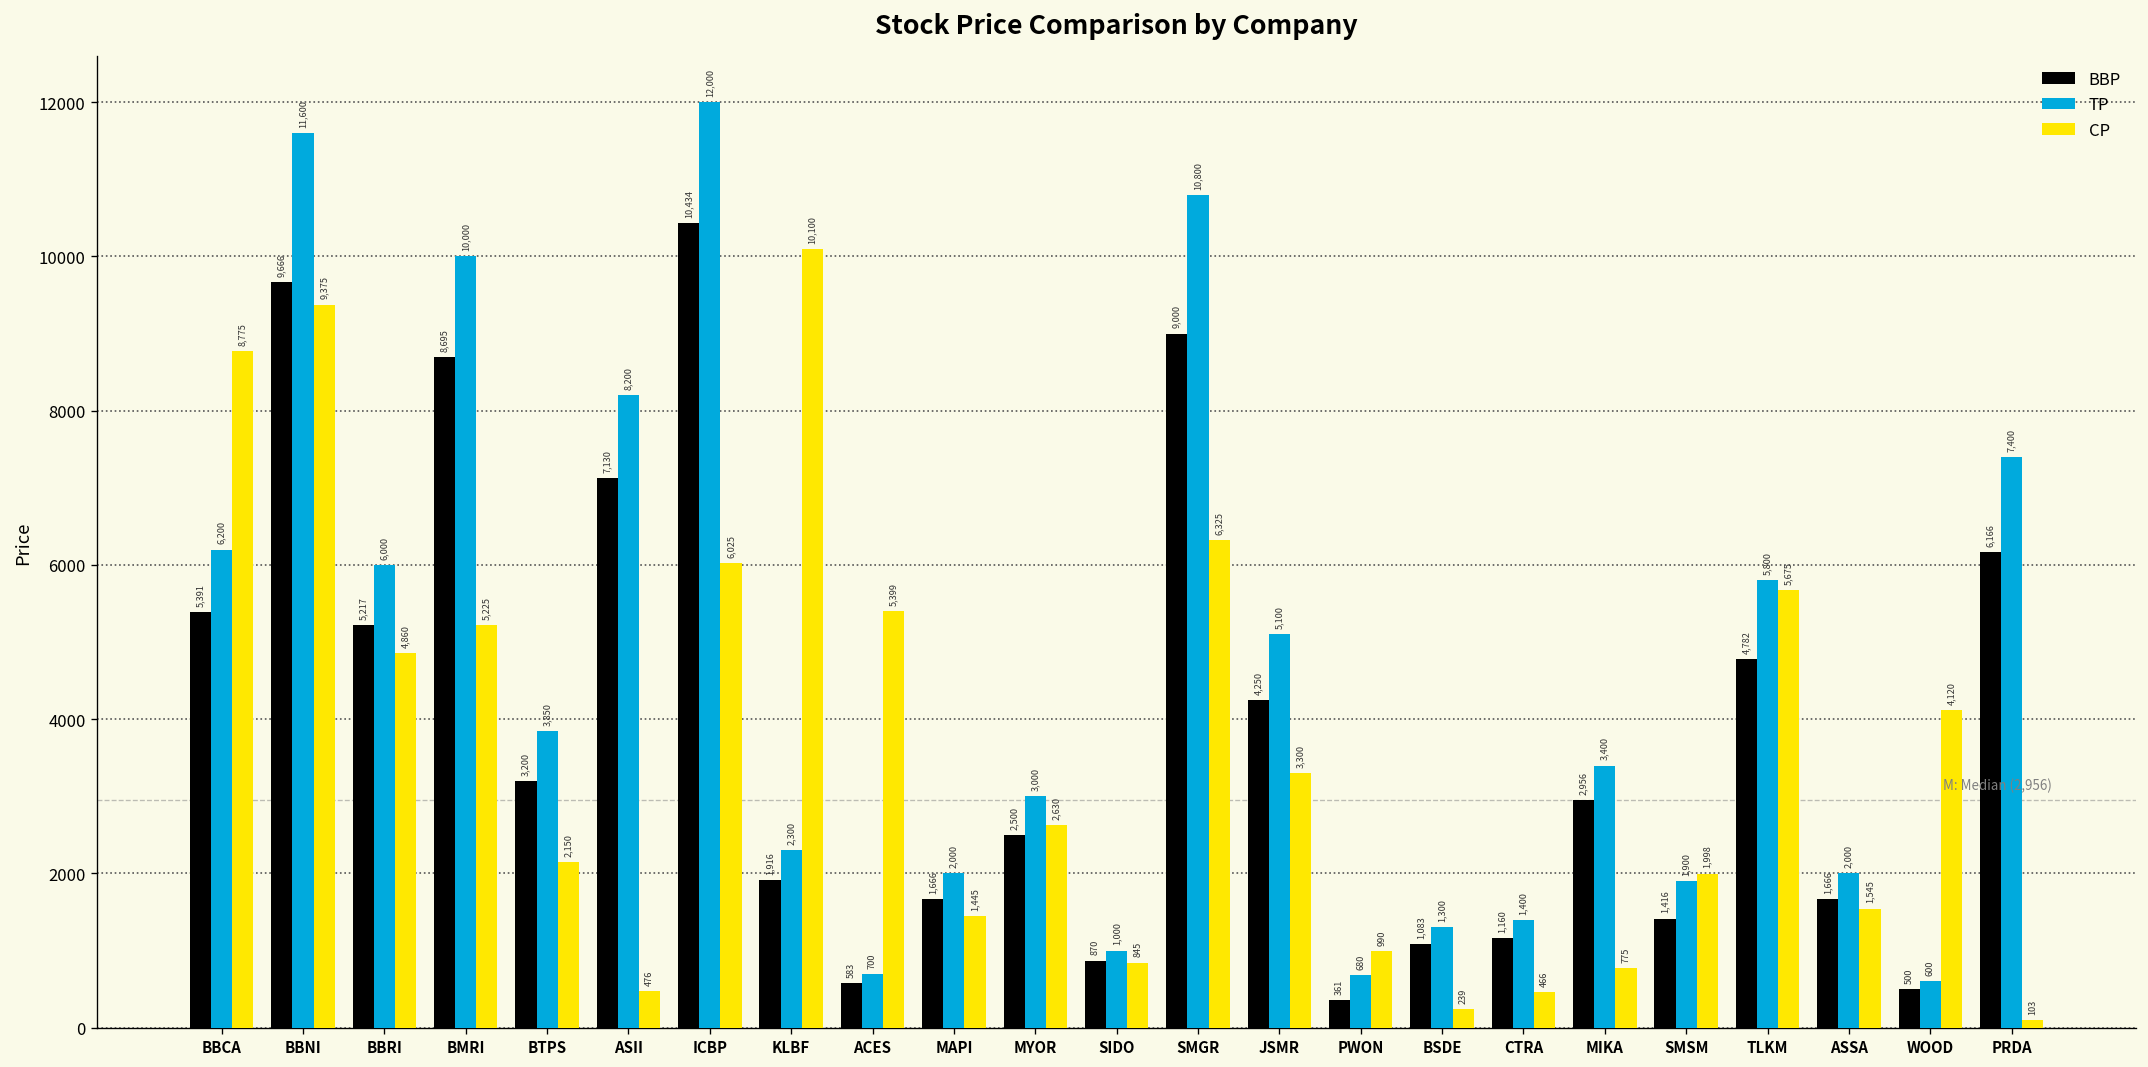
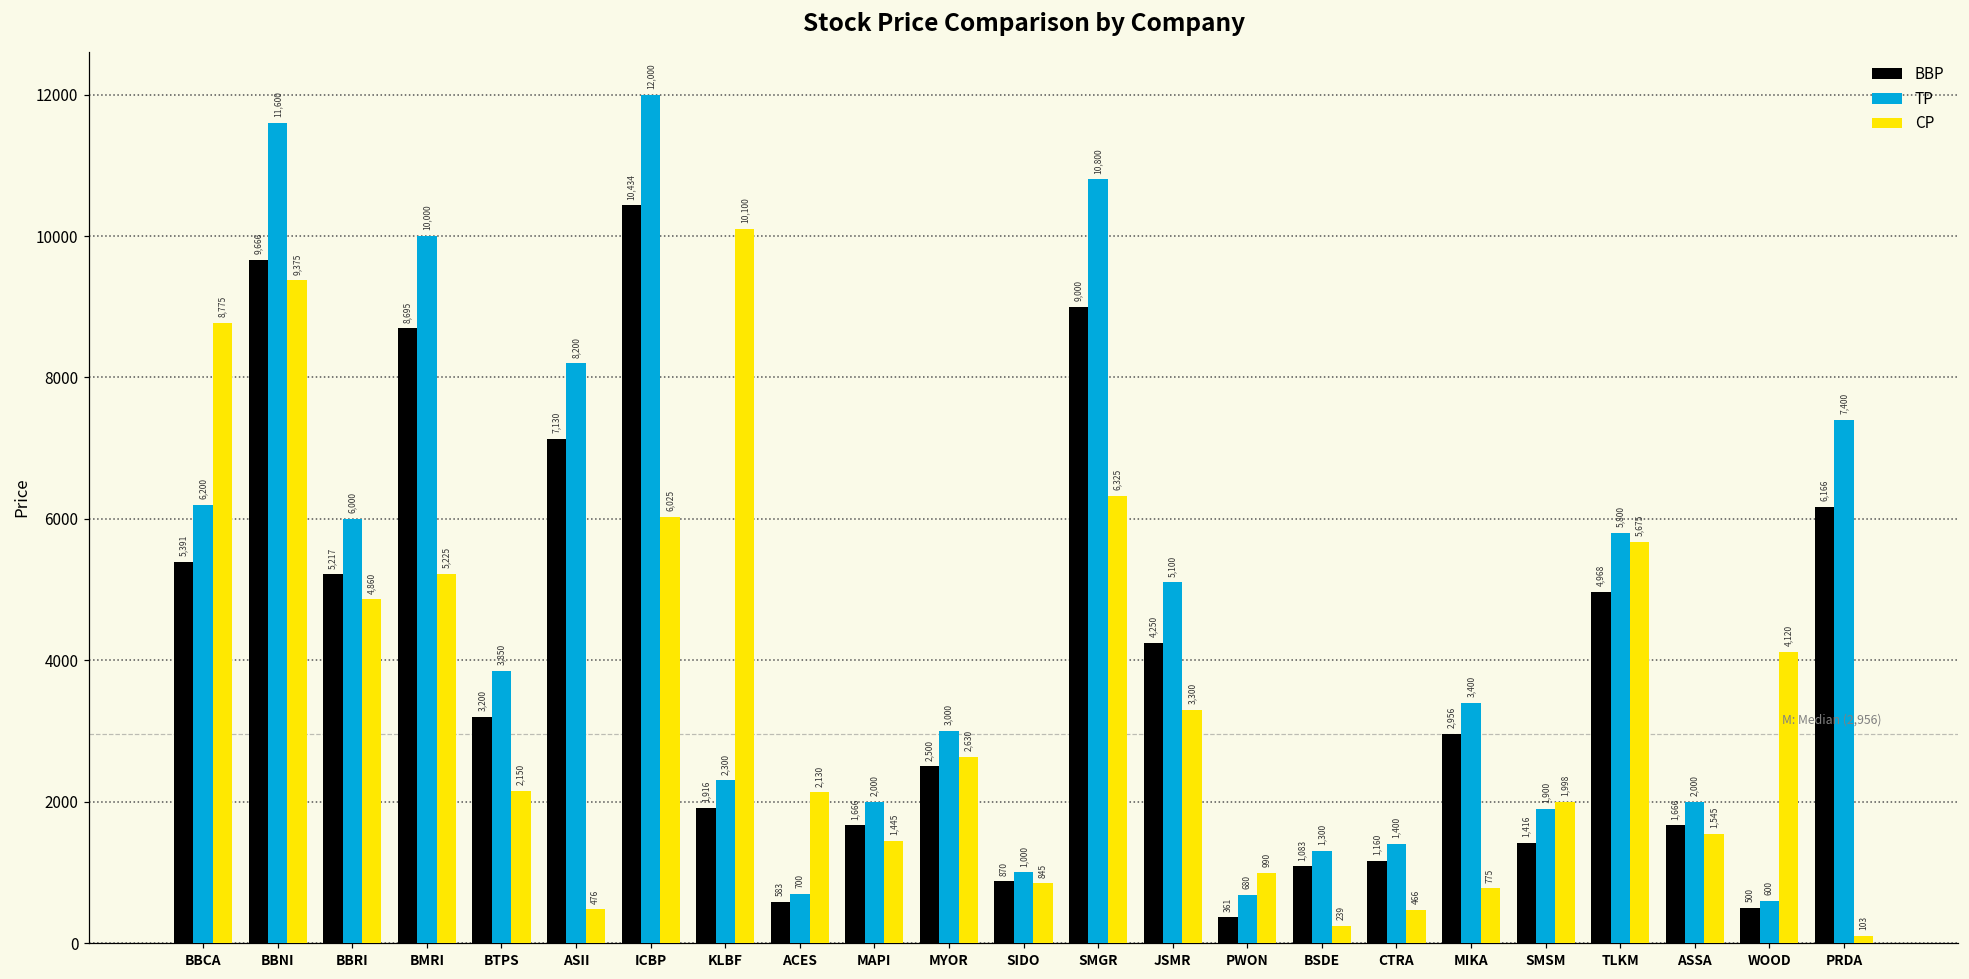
  {
    "BBP": {
      "BBCA": "5,391",
      "BBNI": "9,666",
      "BBRI": "5,217",
      "BMRI": "8,695",
      "BTPS": "3,200",
      "ASII": "7,130",
      "ICBP": "10,434",
      "KLBF": "1,916",
      "ACES": "583",
      "MAPI": "1,666",
      "MYOR": "2,500",
      "SIDO": "870",
      "SMGR": "9,000",
      "JSMR": "4,250",
      "PWON": "361",
      "BSDE": "1,083",
      "CTRA": "1,160",
      "MIKA": "2,956",
      "SMSM": "1,416",
-     "TLKM": "4,782",
+     "TLKM": "4,968",
      "ASSA": "1,666",
      "WOOD": "500",
      "PRDA": "6,166"
    },
    "TP": {
      "BBCA": "6,200",
      "BBNI": "11,600",
      "BBRI": "6,000",
      "BMRI": "10,000",
      "BTPS": "3,850",
      "ASII": "8,200",
      "ICBP": "12,000",
      "KLBF": "2,300",
      "ACES": "700",
      "MAPI": "2,000",
      "MYOR": "3,000",
      "SIDO": "1,000",
      "SMGR": "10,800",
      "JSMR": "5,100",
      "PWON": "680",
      "BSDE": "1,300",
      "CTRA": "1,400",
      "MIKA": "3,400",
      "SMSM": "1,900",
      "TLKM": "5,800",
      "ASSA": "2,000",
      "WOOD": "600",
      "PRDA": "7,400"
    },
    "CP": {
      "BBCA": "8,775",
      "BBNI": "9,375",
      "BBRI": "4,860",
      "BMRI": "5,225",
      "BTPS": "2,150",
      "ASII": "476",
      "ICBP": "6,025",
      "KLBF": "10,100",
-     "ACES": "5,399",
+     "ACES": "2,130",
      "MAPI": "1,445",
      "MYOR": "2,630",
      "SIDO": "845",
      "SMGR": "6,325",
      "JSMR": "3,300",
      "PWON": "990",
      "BSDE": "239",
      "CTRA": "466",
      "MIKA": "775",
      "SMSM": "1,998",
      "TLKM": "5,675",
      "ASSA": "1,545",
      "WOOD": "4,120",
      "PRDA": "103"
    }
  }
